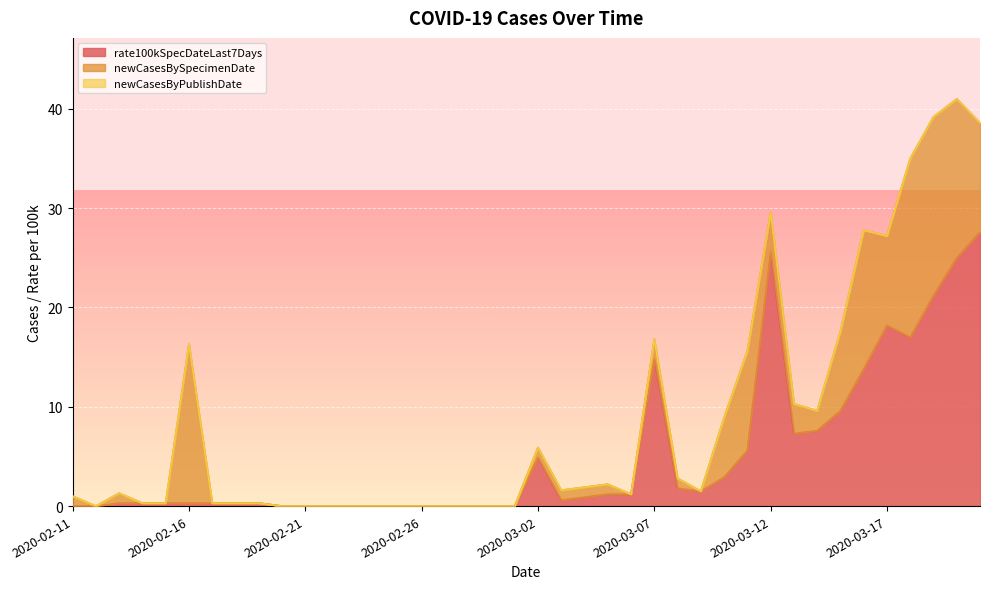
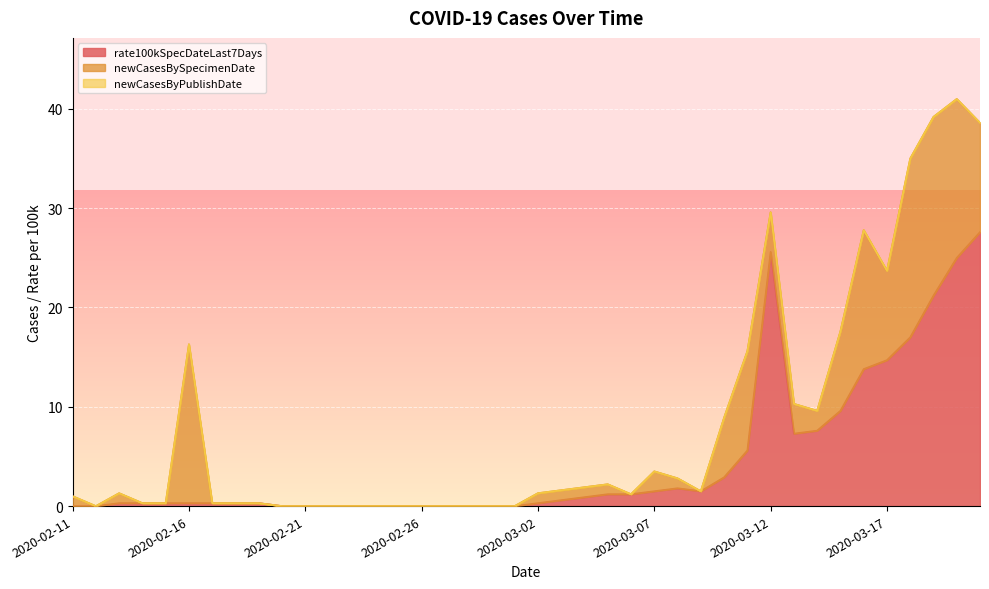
  {
    "rate100kSpecDateLast7Days": {
      "2020-02-11": 0,
      "2020-02-16": 0,
-     "2020-03-02": 5,
-     "2020-03-07": 15,
+     "2020-03-02": 0,
+     "2020-03-07": 2,
      "2020-03-12": 26,
-     "2020-03-17": 18
+     "2020-03-17": 15
    }
  }
